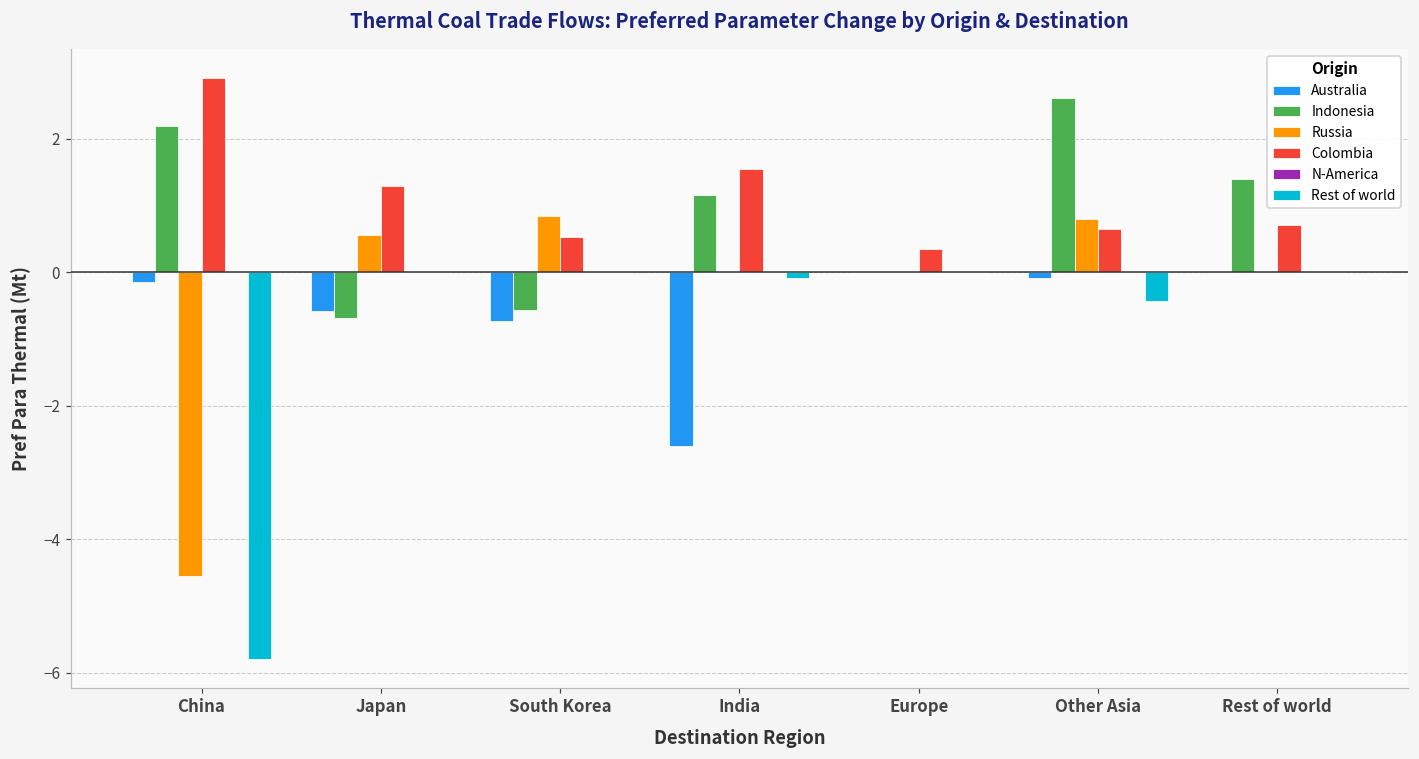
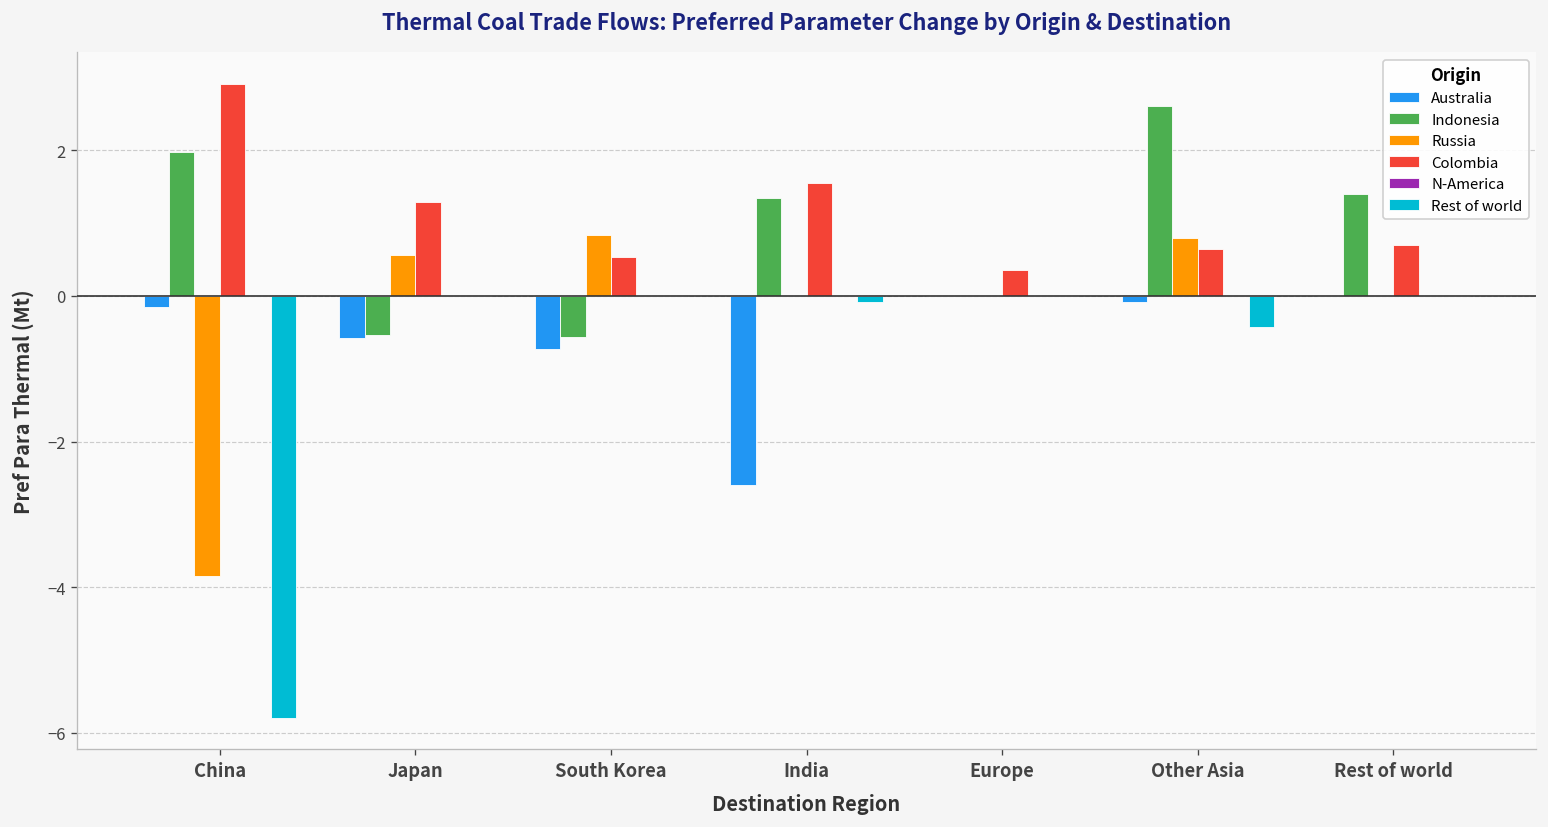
  {
    "Indonesia": {
-     "China": 2.2,
-     "Japan": -0.7,
+     "China": 2.0,
+     "Japan": -0.5,
      "South Korea": -0.6,
-     "India": 1.2,
+     "India": 1.3,
      "Europe": 0.0,
      "Other Asia": 2.6,
      "Rest of world": 1.4
    },
    "Russia": {
-     "China": -4.6,
+     "China": -3.8,
      "Japan": 0.6,
      "South Korea": 0.8,
      "India": 0.0,
      "Europe": 0.0,
      "Other Asia": 0.8,
      "Rest of world": 0.0
    },
    "Colombia": {
      "China": 2.9,
      "Japan": 1.3,
      "South Korea": 0.5,
      "India": 1.6,
      "Europe": 0.4,
      "Other Asia": 0.6,
      "Rest of world": 0.7
    },
    "N-America": {
      "China": 0.0,
      "Japan": 0.0,
      "South Korea": 0.0,
      "India": 0.0,
      "Europe": 0.0,
      "Other Asia": 0.0,
      "Rest of world": 0.0
    }
  }
